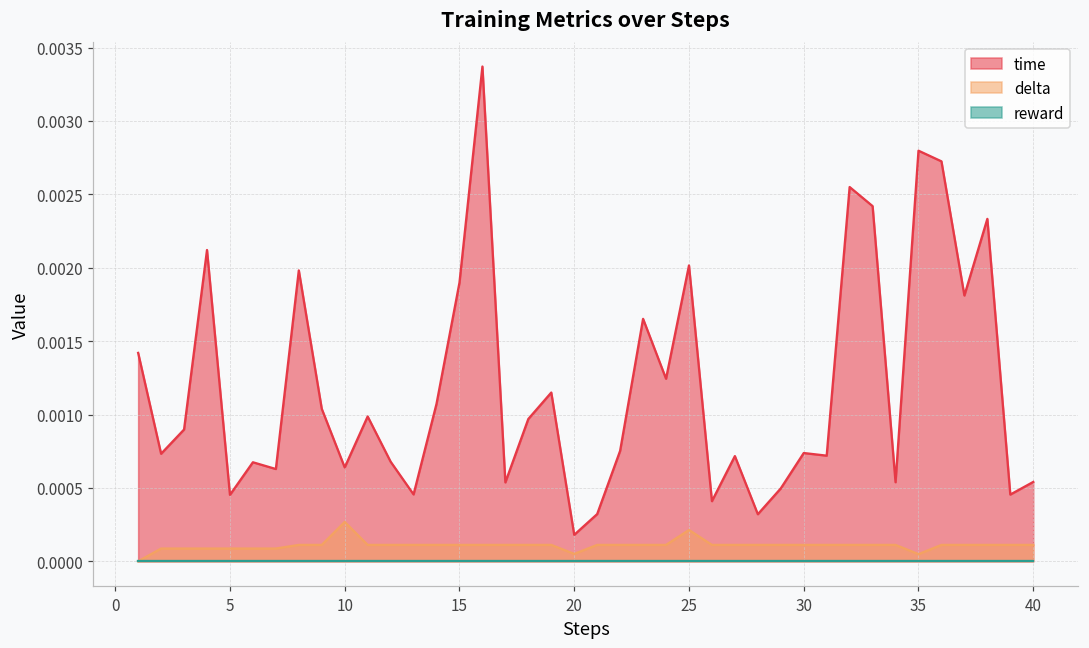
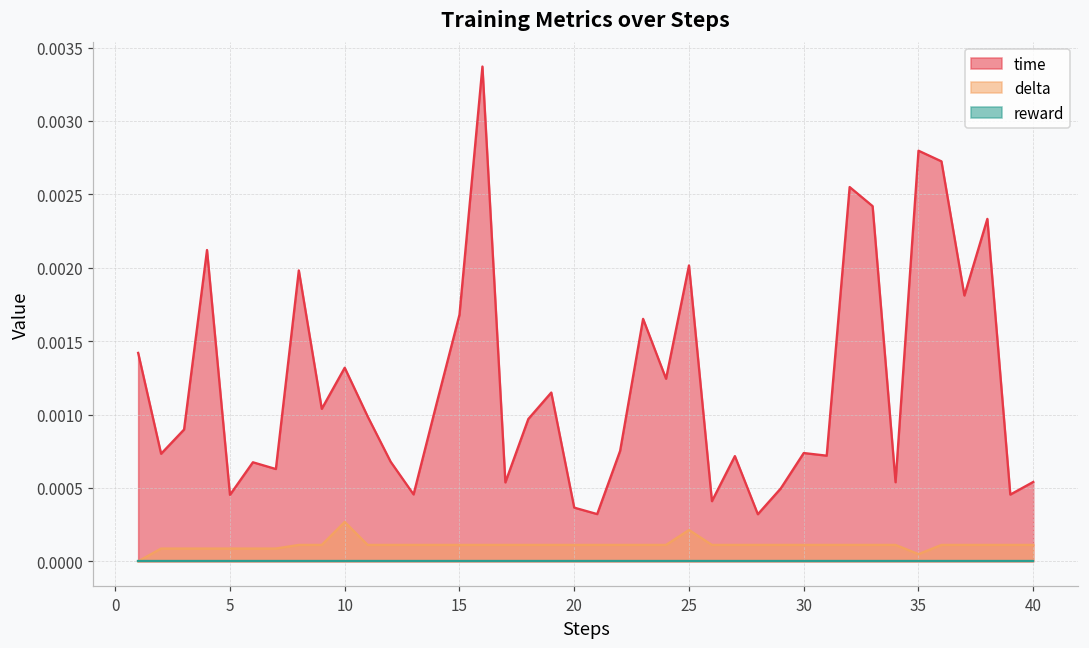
  {
    "time": {
      "5": 0.00045,
-     "10": 0.00064,
-     "15": 0.00190,
-     "20": 0.00018,
+     "10": 0.00132,
+     "15": 0.00168,
+     "20": 0.00037,
      "25": 0.00202,
      "30": 0.00074,
      "35": 0.00280,
      "40": 0.00054
    },
    "delta": {
      "5": 0.00009,
      "10": 0.00027,
      "15": 0.00011,
-     "20": 0.00005,
+     "20": 0.00011,
      "25": 0.00021,
      "30": 0.00011,
      "35": 0.00005,
      "40": 0.00011
    },
    "reward": {
      "5": 0.00000,
      "10": 0.00000,
      "15": 0.00000,
      "20": 0.00000,
      "25": 0.00000,
      "30": 0.00000,
      "35": 0.00000,
      "40": 0.00000
    }
  }
